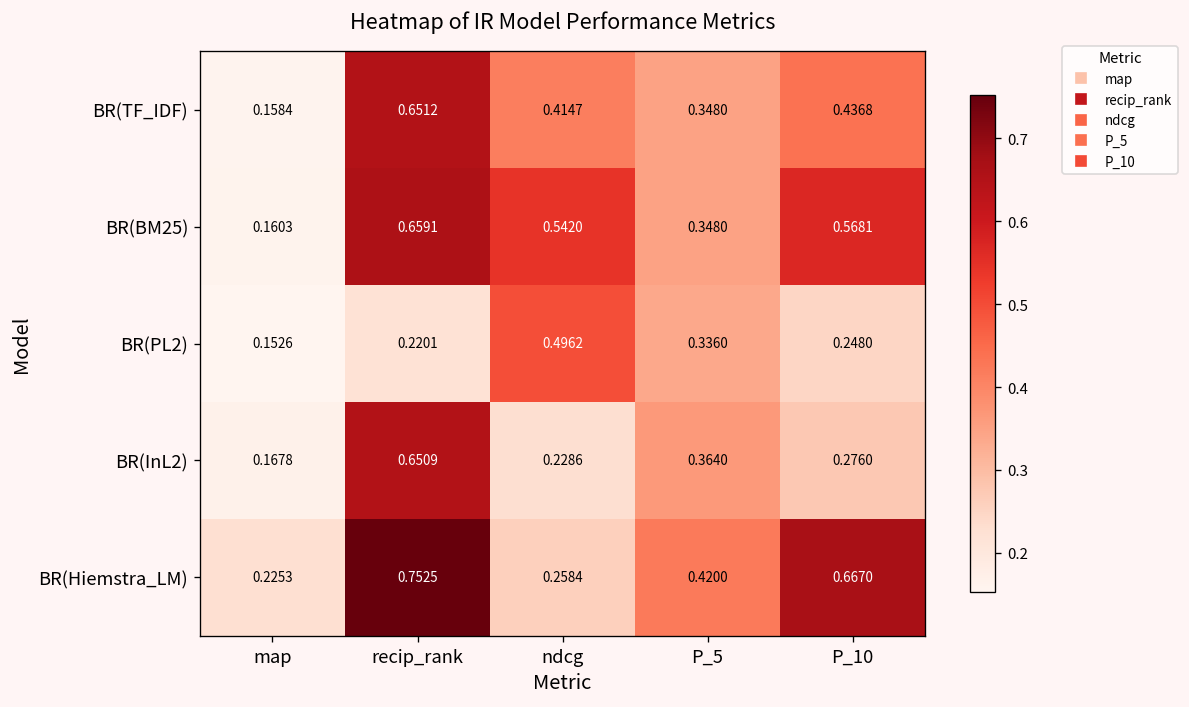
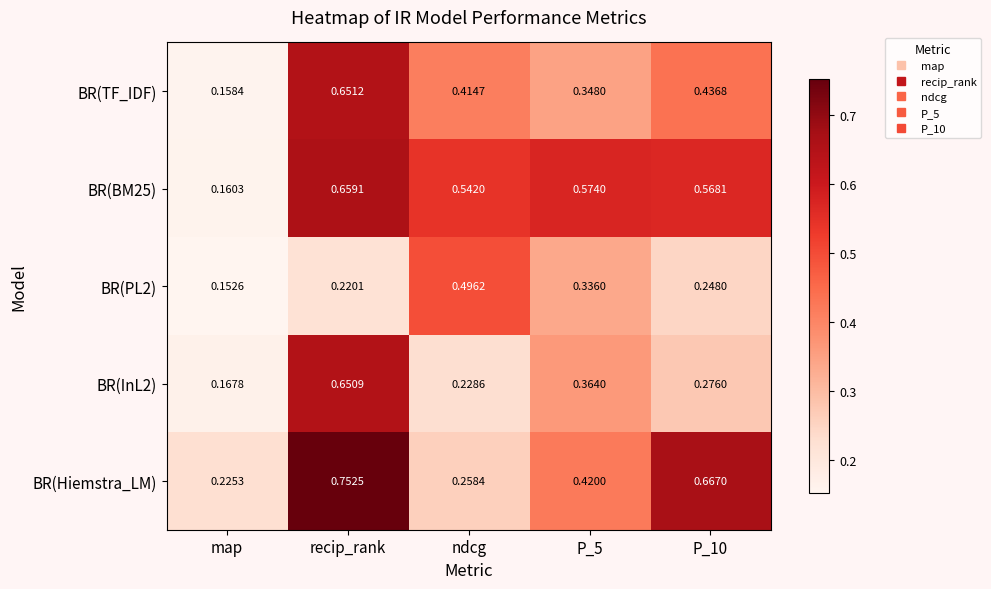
  {
    "BR(TF_IDF)": {
      "map": 0.1584,
      "recip_rank": 0.6512,
      "ndcg": 0.4147,
      "P_5": 0.3480,
      "P_10": 0.4368
    },
    "BR(BM25)": {
      "map": 0.1603,
      "recip_rank": 0.6591,
      "ndcg": 0.5420,
-     "P_5": 0.3480,
+     "P_5": 0.5740,
      "P_10": 0.5681
    },
    "BR(PL2)": {
      "map": 0.1526,
      "recip_rank": 0.2201,
      "ndcg": 0.4962,
      "P_5": 0.3360,
      "P_10": 0.2480
    },
    "BR(InL2)": {
      "map": 0.1678,
      "recip_rank": 0.6509,
      "ndcg": 0.2286,
      "P_5": 0.3640,
      "P_10": 0.2760
    },
    "BR(Hiemstra_LM)": {
      "map": 0.2253,
      "recip_rank": 0.7525,
      "ndcg": 0.2584,
      "P_5": 0.4200,
      "P_10": 0.6670
    }
  }
